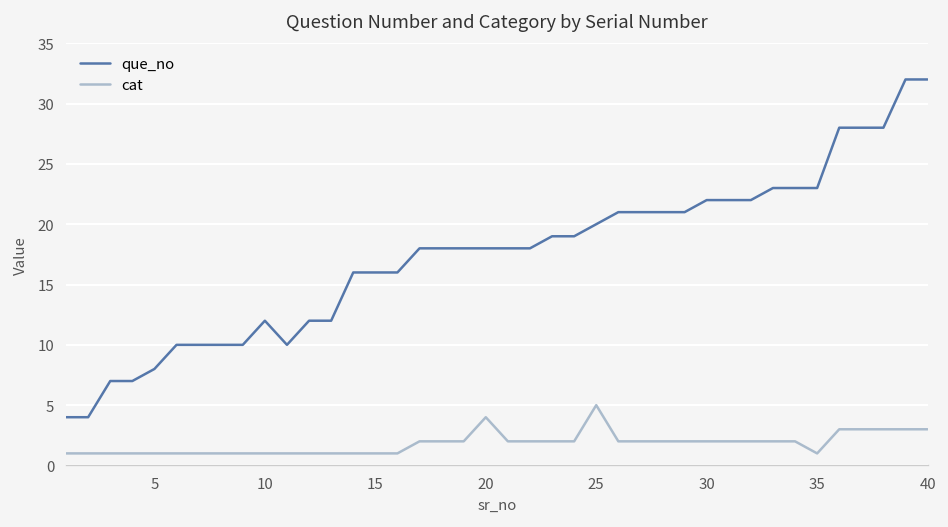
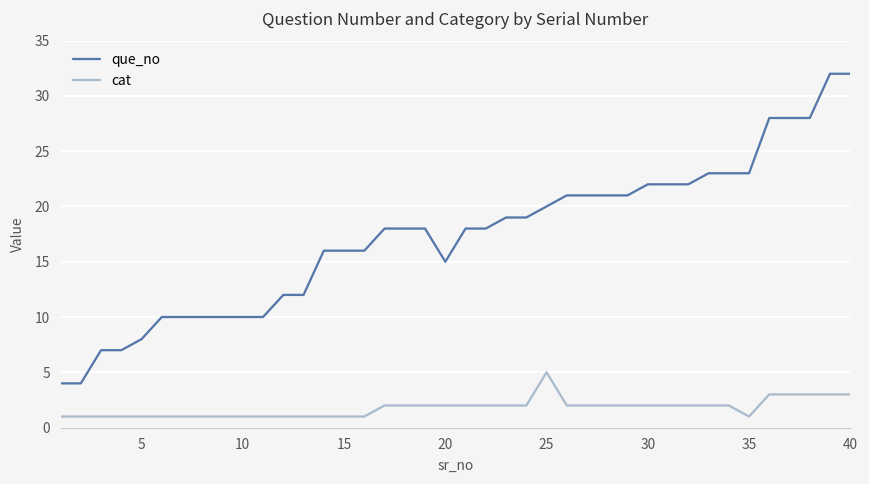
  {
    "que_no": {
      "5": 8,
-     "10": 12,
+     "10": 10,
      "15": 16,
-     "20": 18,
+     "20": 15,
      "25": 20,
      "30": 22,
      "35": 23,
      "40": 32
    },
    "cat": {
      "5": 1,
      "10": 1,
      "15": 1,
-     "20": 4,
+     "20": 2,
      "25": 5,
      "30": 2,
      "35": 1,
      "40": 3
    }
  }
